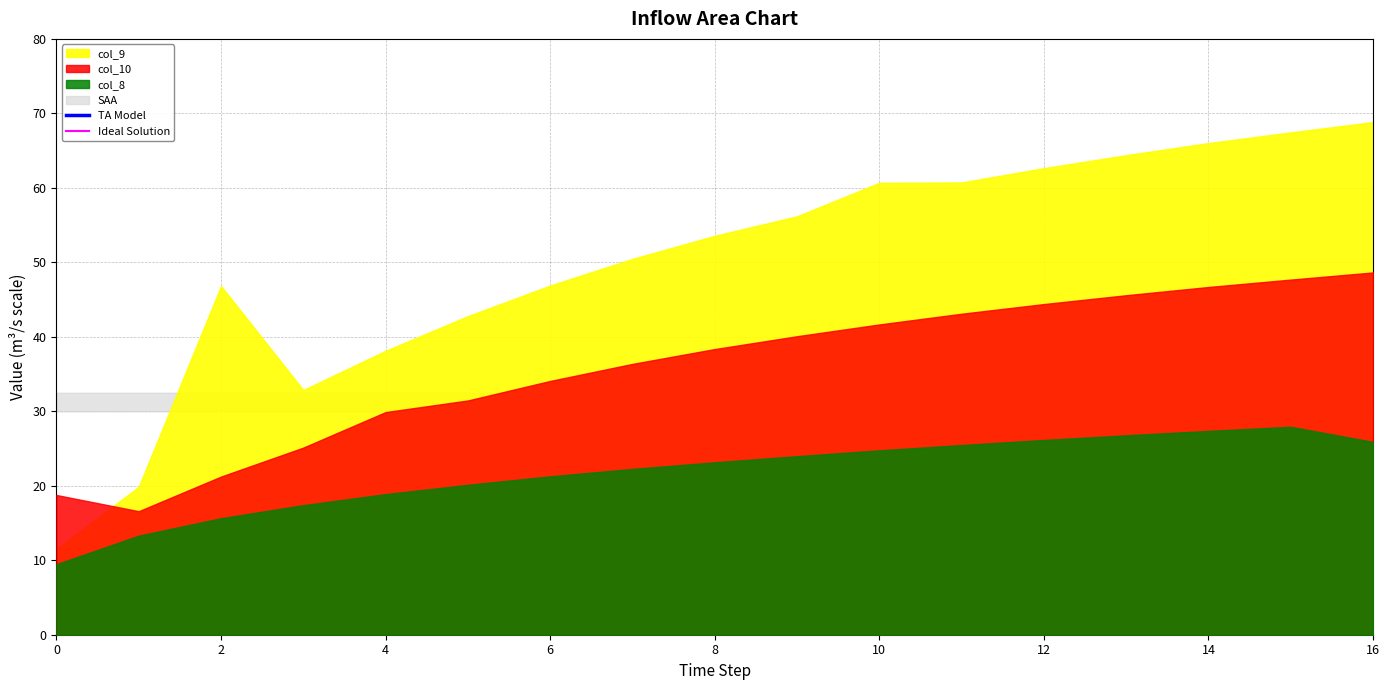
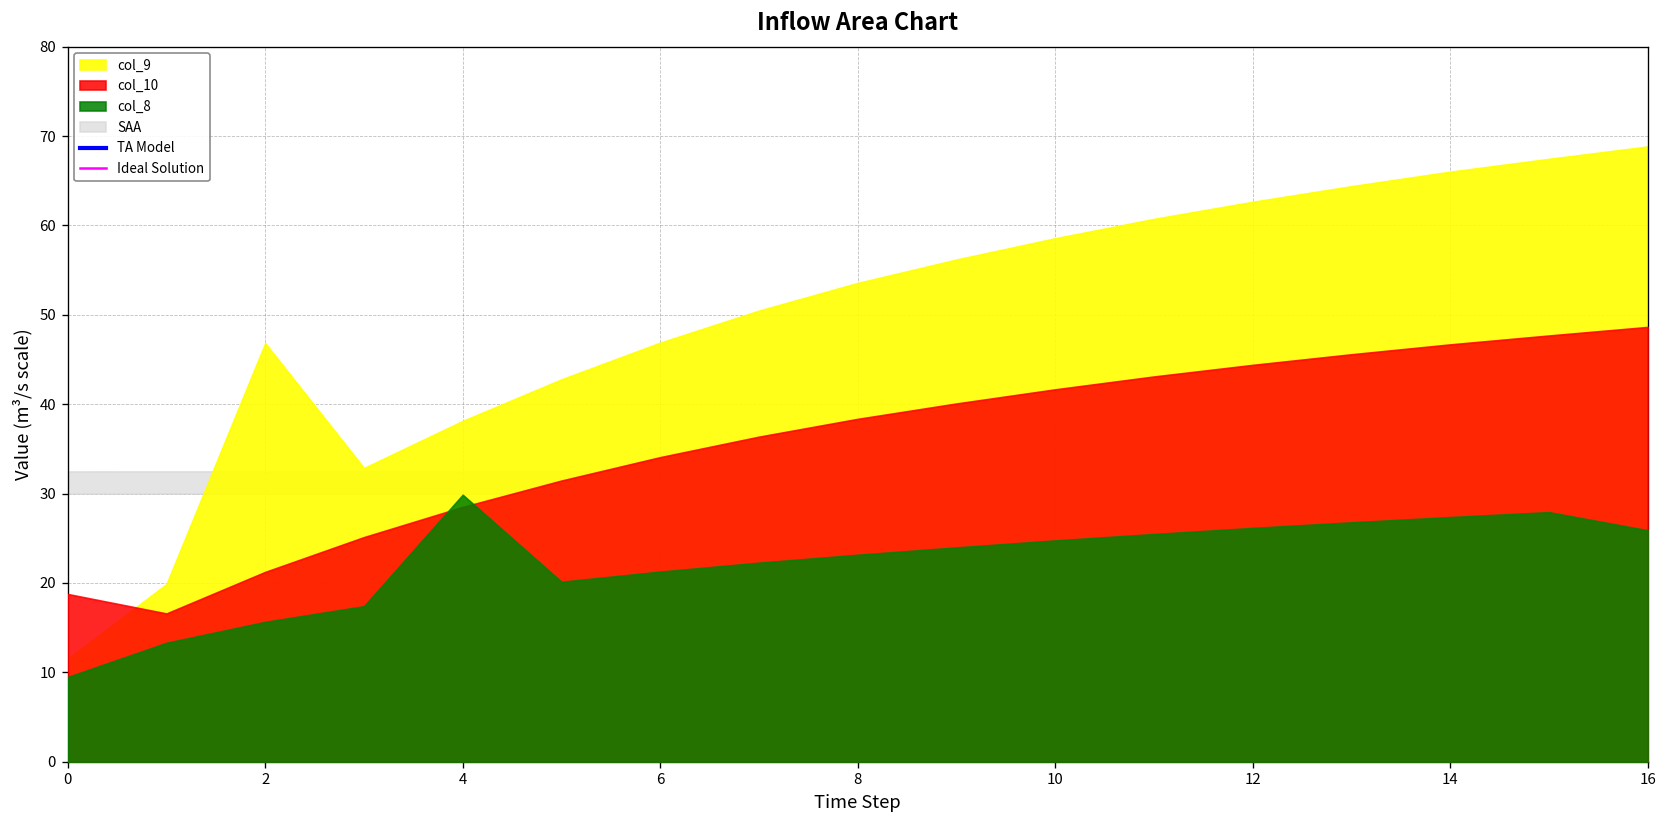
  {
    "col_9": {
      "0": 11,
      "2": 47,
      "4": 38,
      "6": 47,
      "8": 54,
-     "10": 61,
+     "10": 59,
      "12": 63,
      "14": 66,
      "16": 69
    },
    "col_10": {
      "0": 19,
      "2": 21,
-     "4": 30,
+     "4": 28,
      "6": 34,
      "8": 38,
      "10": 42,
      "12": 44,
      "14": 47,
      "16": 49
    },
    "col_8": {
      "0": 9,
      "2": 16,
-     "4": 19,
+     "4": 30,
      "6": 21,
      "8": 23,
      "10": 25,
      "12": 26,
      "14": 27,
      "16": 26
    }
  }
